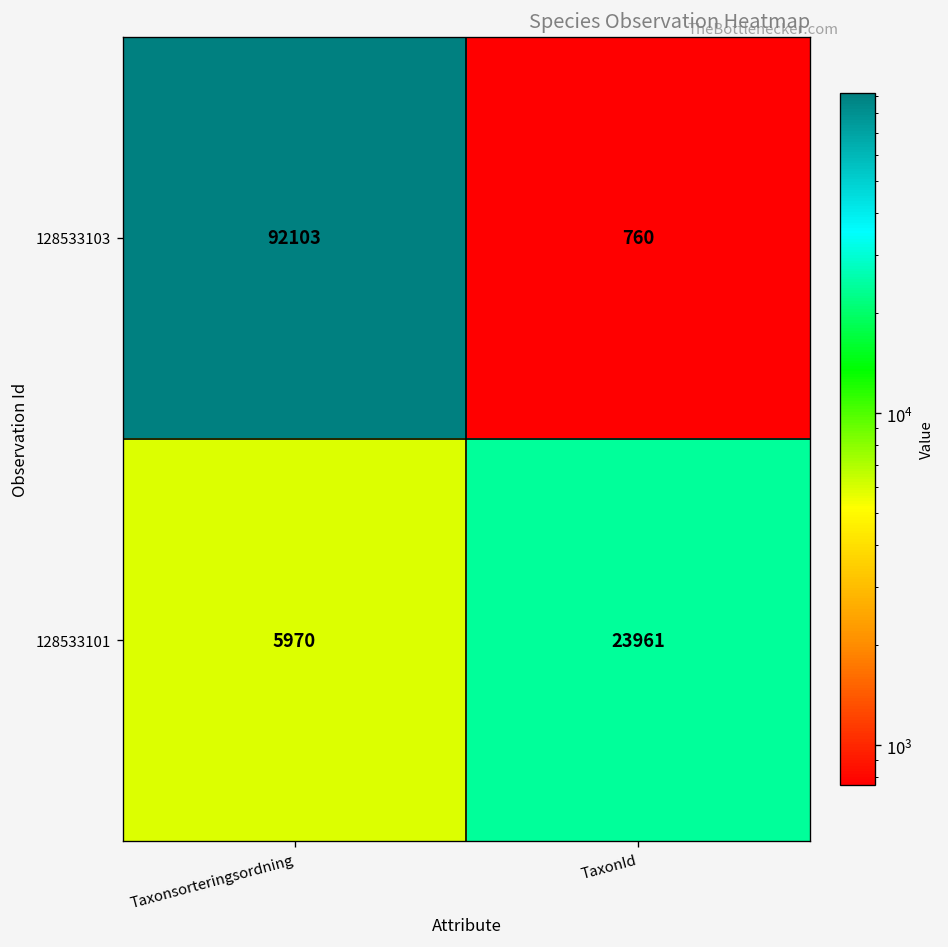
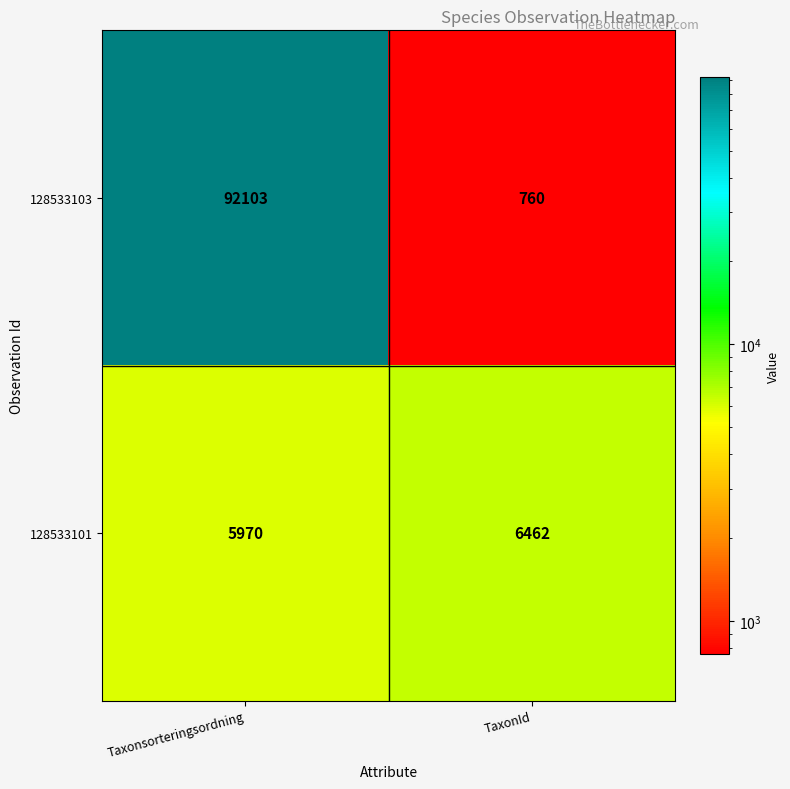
  {
    "128533103": {
      "Taxonsorteringsordning": 92103,
      "TaxonId": 760
    },
    "128533101": {
      "Taxonsorteringsordning": 5970,
-     "TaxonId": 23961
+     "TaxonId": 6462
    }
  }
